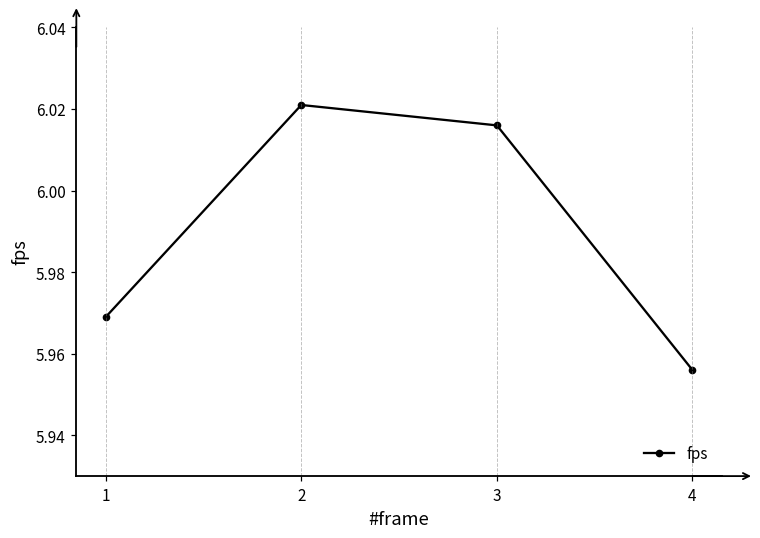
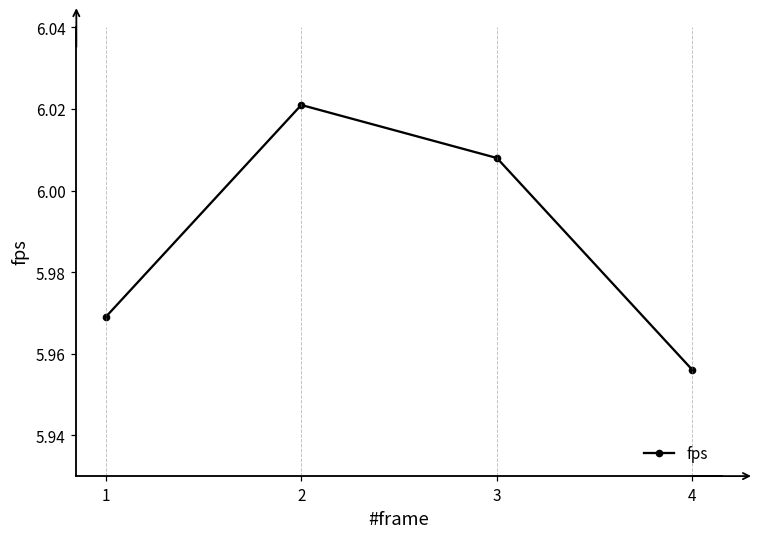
  {
    "1": 5.969,
    "2": 6.021,
-   "3": 6.016,
+   "3": 6.008,
    "4": 5.956
  }
